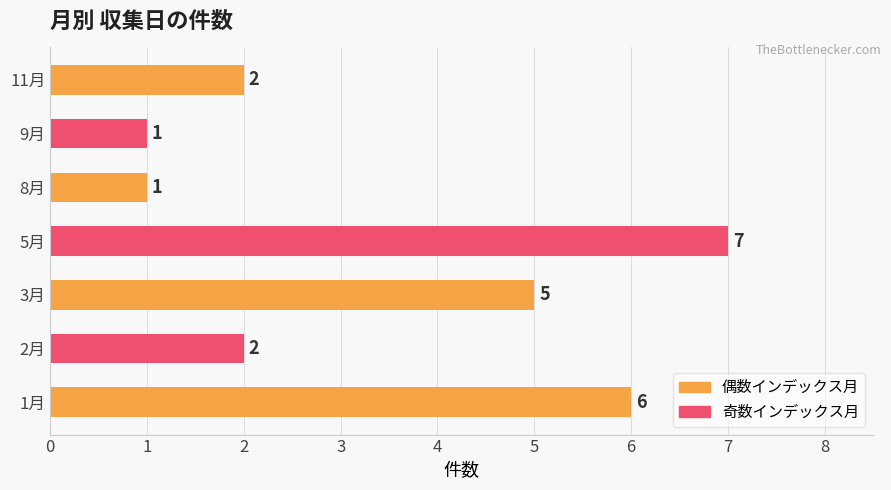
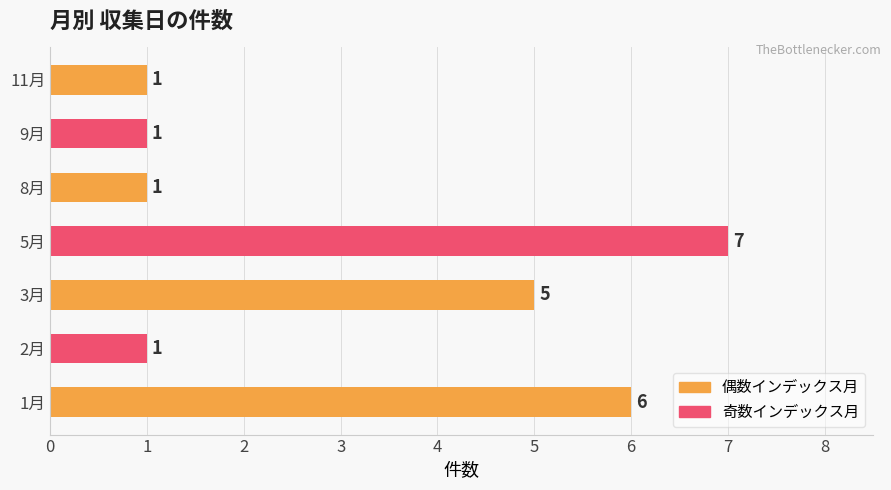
  {
-   "11月": 2,
+   "11月": 1,
    "9月": 1,
    "8月": 1,
    "5月": 7,
    "3月": 5,
-   "2月": 2,
+   "2月": 1,
    "1月": 6
  }
